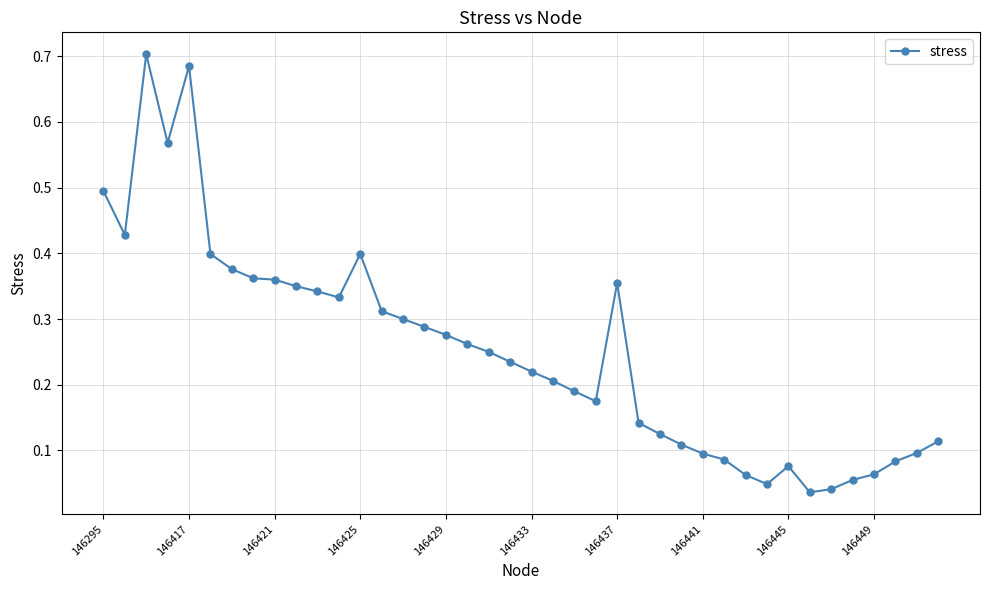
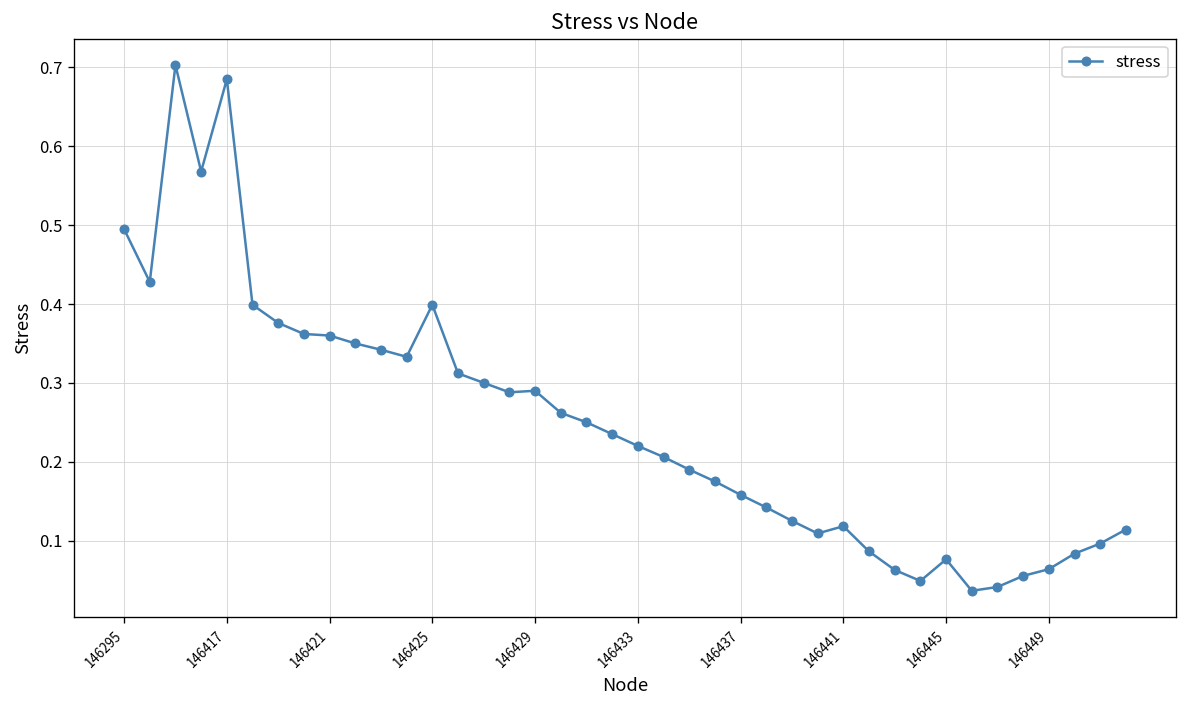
  {
    "146295": 0.50,
    "146417": 0.69,
    "146421": 0.36,
    "146425": 0.40,
-   "146429": 0.28,
+   "146429": 0.29,
    "146433": 0.22,
-   "146437": 0.36,
-   "146441": 0.10,
+   "146437": 0.16,
+   "146441": 0.12,
    "146445": 0.08,
    "146449": 0.06
  }
